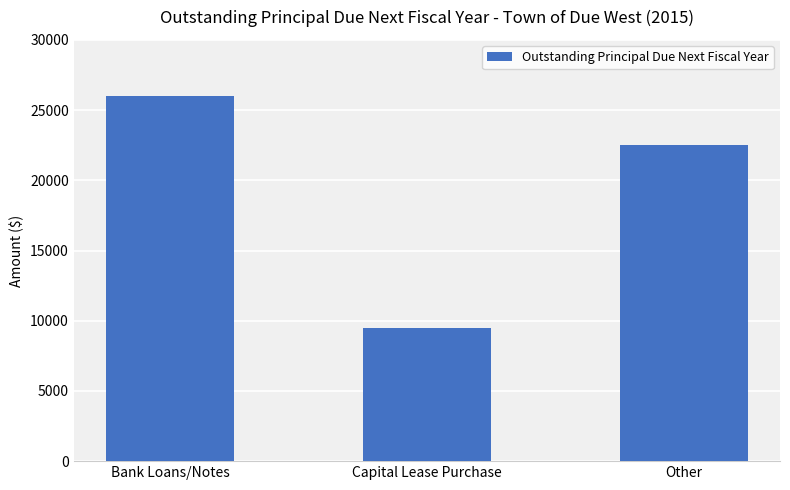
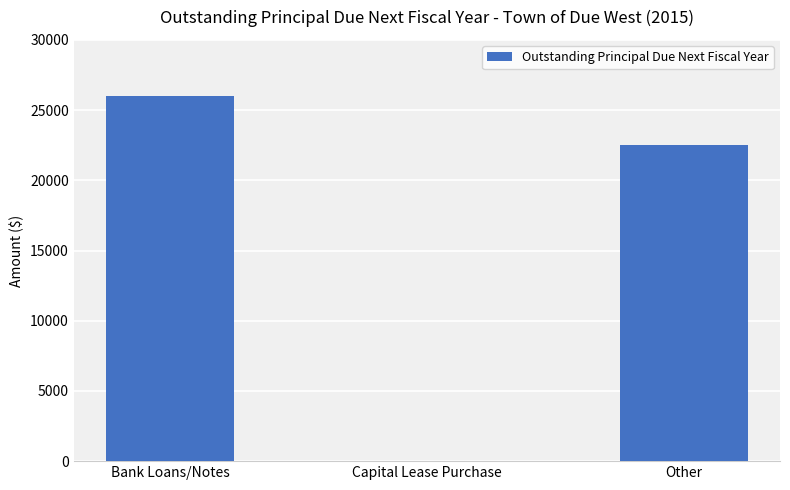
  {
    "Bank Loans/Notes": 26000,
-   "Capital Lease Purchase": 9500,
+   "Capital Lease Purchase": 0,
    "Other": 22500
  }
